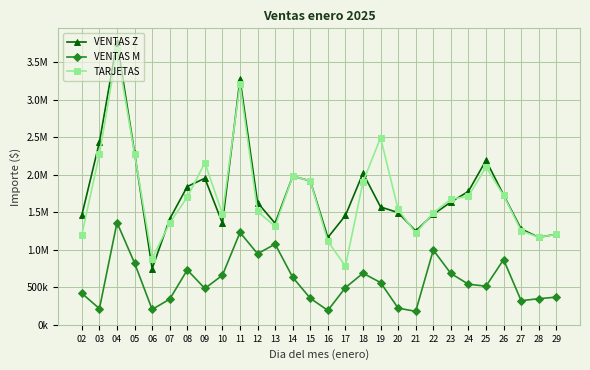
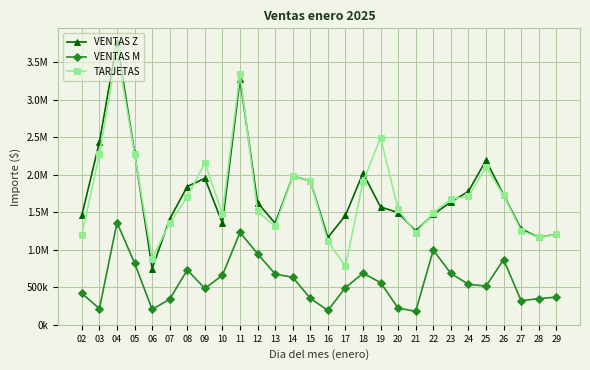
  {
    "VENTAS Z": {
      "02": 1500000,
      "03": 2400000,
      "06": 700000,
      "07": 1400000,
      "08": 1800000,
      "09": 2000000,
      "10": 1400000,
      "11": 3300000,
      "12": 1600000,
      "13": 1300000,
      "16": 1200000,
      "17": 1500000,
      "18": 2000000,
      "19": 1600000,
      "20": 1500000,
      "23": 1600000,
      "24": 1800000,
      "25": 2200000
    },
    "VENTAS M": {
      "02": 400000,
      "03": 200000,
      "04": 1400000,
      "05": 800000,
      "06": 200000,
      "07": 300000,
      "08": 700000,
      "09": 500000,
      "10": 700000,
      "11": 1200000,
      "12": 900000,
-     "13": 1100000,
+     "13": 700000,
      "14": 600000,
      "15": 400000,
      "16": 200000,
      "17": 500000,
      "18": 700000,
      "19": 600000,
      "20": 200000,
      "21": 200000,
      "22": 1000000,
      "23": 700000,
      "24": 500000,
      "25": 500000,
      "26": 900000,
      "27": 300000,
      "28": 300000,
      "29": 400000
    },
    "TARJETAS": {
      "02": 1200000,
      "03": 2300000,
      "06": 900000,
      "07": 1400000,
      "08": 1700000,
      "09": 2200000,
      "10": 1500000,
-     "11": 3200000,
+     "11": 3300000,
      "12": 1500000,
      "13": 1300000,
      "16": 1100000,
      "17": 800000,
      "18": 1900000,
      "19": 2500000,
      "20": 1500000,
      "23": 1700000,
      "24": 1700000,
      "25": 2100000
    }
  }
